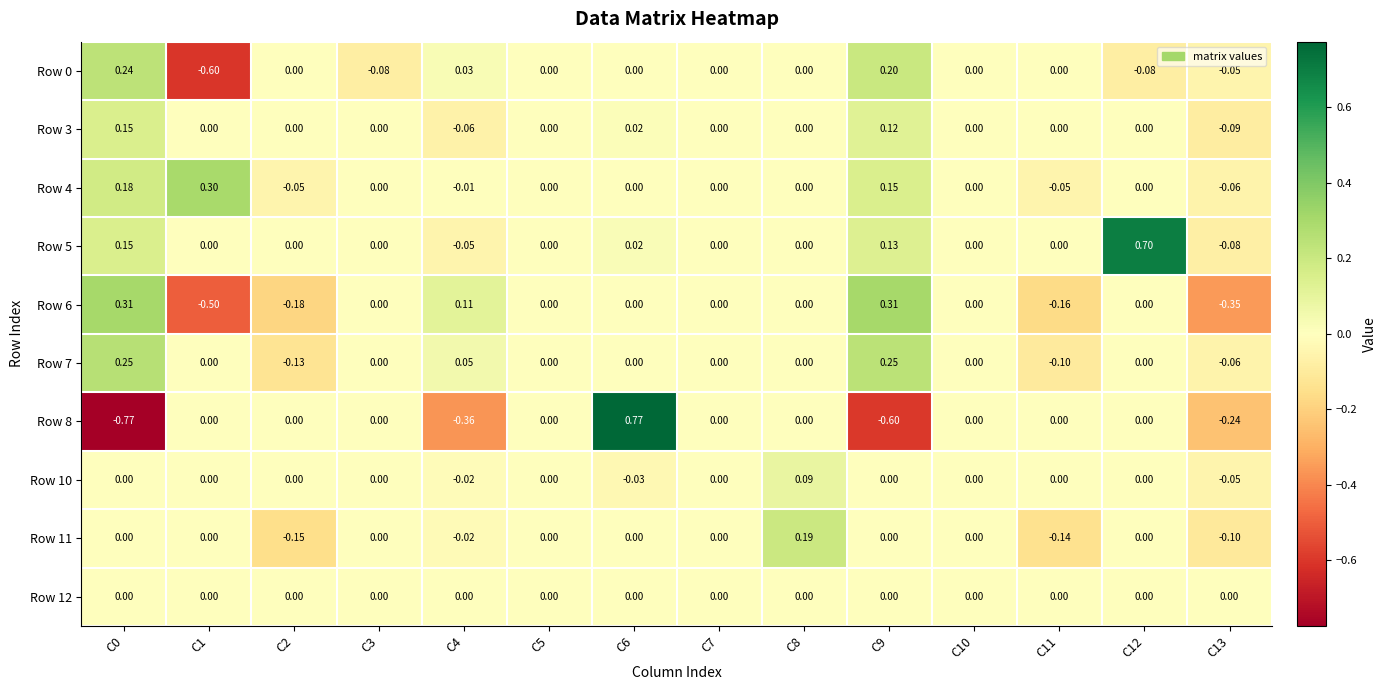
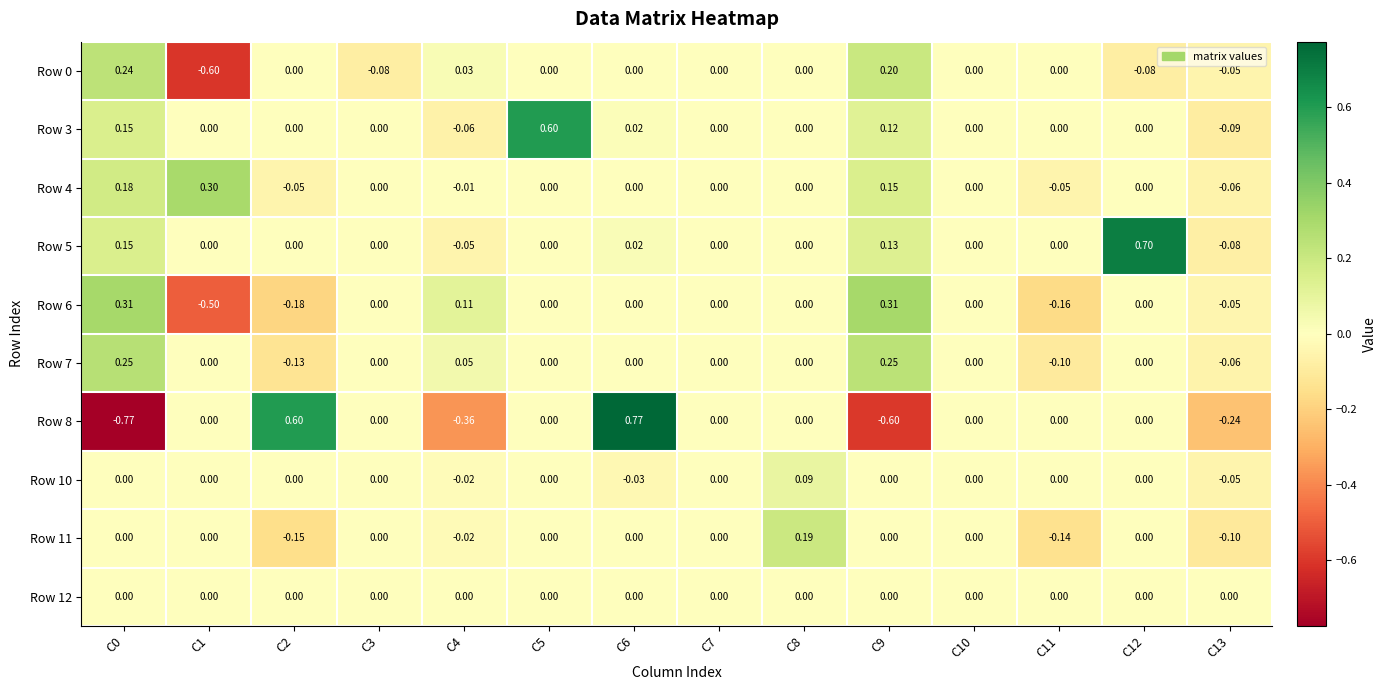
  {
    "Row 0": {
      "C0": 0.24,
      "C1": -0.60,
      "C2": 0.00,
      "C3": -0.08,
      "C4": 0.03,
      "C5": 0.00,
      "C6": 0.00,
      "C7": 0.00,
      "C8": 0.00,
      "C9": 0.20,
      "C10": 0.00,
      "C11": 0.00,
      "C12": -0.08
    },
    "Row 3": {
      "C0": 0.15,
      "C1": 0.00,
      "C2": 0.00,
      "C3": 0.00,
      "C4": -0.06,
-     "C5": 0.00,
+     "C5": 0.60,
      "C6": 0.02,
      "C7": 0.00,
      "C8": 0.00,
      "C9": 0.12,
      "C10": 0.00,
      "C11": 0.00,
      "C12": 0.00,
      "C13": -0.09
    },
    "Row 4": {
      "C0": 0.18,
      "C1": 0.30,
      "C2": -0.05,
      "C3": 0.00,
      "C4": -0.01,
      "C5": 0.00,
      "C6": 0.00,
      "C7": 0.00,
      "C8": 0.00,
      "C9": 0.15,
      "C10": 0.00,
      "C11": -0.05,
      "C12": 0.00,
      "C13": -0.06
    },
    "Row 5": {
      "C0": 0.15,
      "C1": 0.00,
      "C2": 0.00,
      "C3": 0.00,
      "C4": -0.05,
      "C5": 0.00,
      "C6": 0.02,
      "C7": 0.00,
      "C8": 0.00,
      "C9": 0.13,
      "C10": 0.00,
      "C11": 0.00,
      "C12": 0.70,
      "C13": -0.08
    },
    "Row 6": {
      "C0": 0.31,
      "C1": -0.50,
      "C2": -0.18,
      "C3": 0.00,
      "C4": 0.11,
      "C5": 0.00,
      "C6": 0.00,
      "C7": 0.00,
      "C8": 0.00,
      "C9": 0.31,
      "C10": 0.00,
      "C11": -0.16,
      "C12": 0.00,
-     "C13": -0.35
+     "C13": -0.05
    },
    "Row 7": {
      "C0": 0.25,
      "C1": 0.00,
      "C2": -0.13,
      "C3": 0.00,
      "C4": 0.05,
      "C5": 0.00,
      "C6": 0.00,
      "C7": 0.00,
      "C8": 0.00,
      "C9": 0.25,
      "C10": 0.00,
      "C11": -0.10,
      "C12": 0.00,
      "C13": -0.06
    },
    "Row 8": {
      "C0": -0.77,
      "C1": 0.00,
-     "C2": 0.00,
+     "C2": 0.60,
      "C3": 0.00,
      "C4": -0.36,
      "C5": 0.00,
      "C6": 0.77,
      "C7": 0.00,
      "C8": 0.00,
      "C9": -0.60,
      "C10": 0.00,
      "C11": 0.00,
      "C12": 0.00,
      "C13": -0.24
    },
    "Row 10": {
      "C0": 0.00,
      "C1": 0.00,
      "C2": 0.00,
      "C3": 0.00,
      "C4": -0.02,
      "C5": 0.00,
      "C6": -0.03,
      "C7": 0.00,
      "C8": 0.09,
      "C9": 0.00,
      "C10": 0.00,
      "C11": 0.00,
      "C12": 0.00,
      "C13": -0.05
    },
    "Row 11": {
      "C0": 0.00,
      "C1": 0.00,
      "C2": -0.15,
      "C3": 0.00,
      "C4": -0.02,
      "C5": 0.00,
      "C6": 0.00,
      "C7": 0.00,
      "C8": 0.19,
      "C9": 0.00,
      "C10": 0.00,
      "C11": -0.14,
      "C12": 0.00,
      "C13": -0.10
    },
    "Row 12": {
      "C0": 0.00,
      "C1": 0.00,
      "C2": 0.00,
      "C3": 0.00,
      "C4": 0.00,
      "C5": 0.00,
      "C6": 0.00,
      "C7": 0.00,
      "C8": 0.00,
      "C9": 0.00,
      "C10": 0.00,
      "C11": 0.00,
      "C12": 0.00,
      "C13": 0.00
    }
  }
